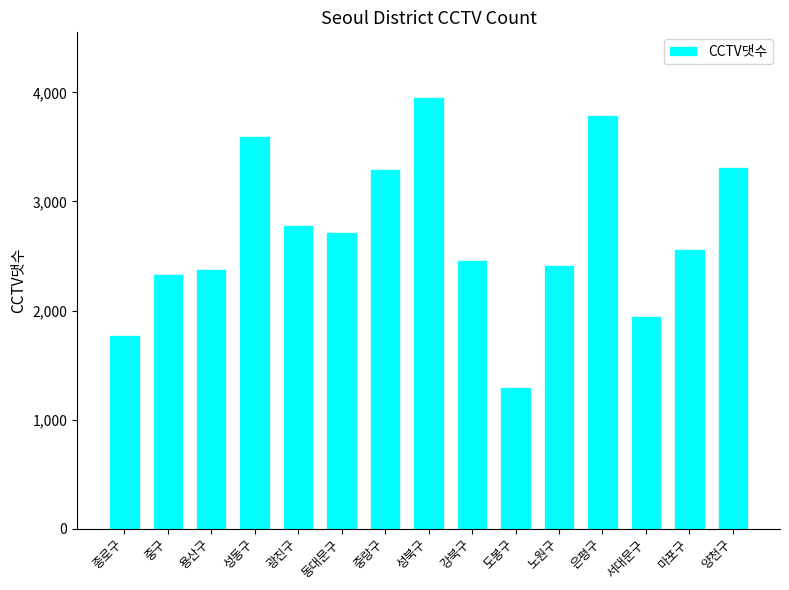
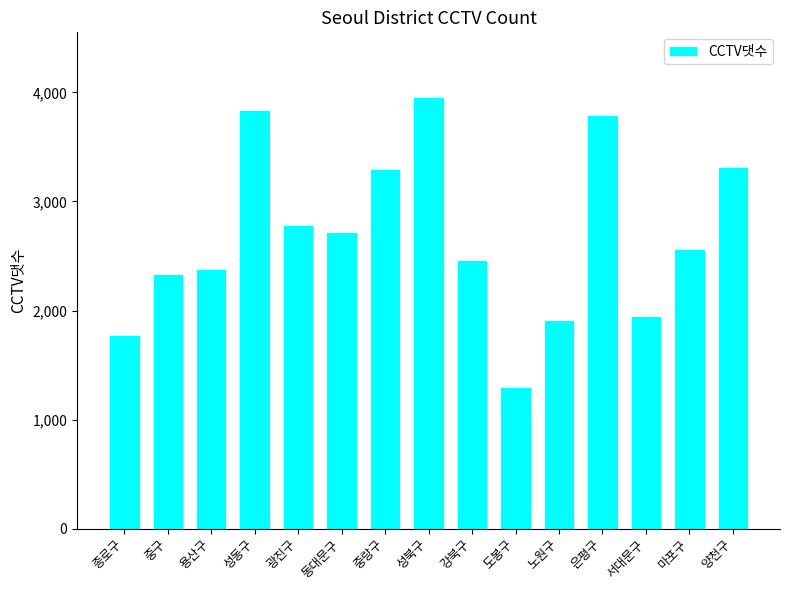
  {
    "종로구": "1,770",
    "중구": "2,330",
    "용산구": "2,380",
-   "성동구": "3,600",
+   "성동구": "3,840",
    "광진구": "2,790",
    "동대문구": "2,720",
    "중랑구": "3,300",
    "성북구": "3,960",
    "강북구": "2,460",
    "도봉구": "1,300",
-   "노원구": "2,420",
+   "노원구": "1,910",
    "은평구": "3,790",
    "서대문구": "1,950",
    "마포구": "2,560",
    "양천구": "3,310"
  }
